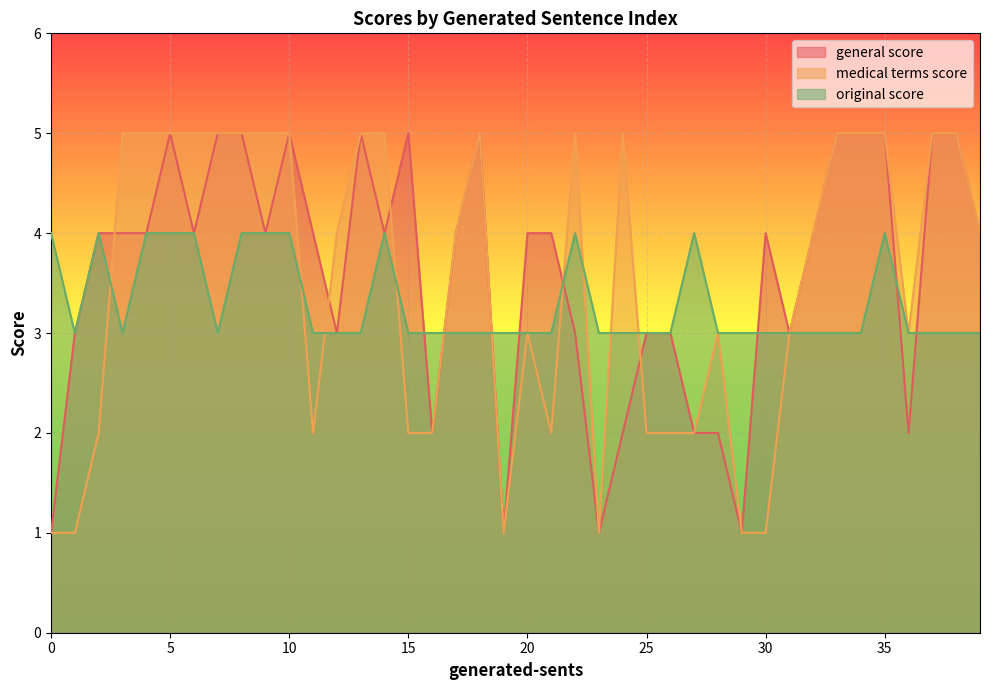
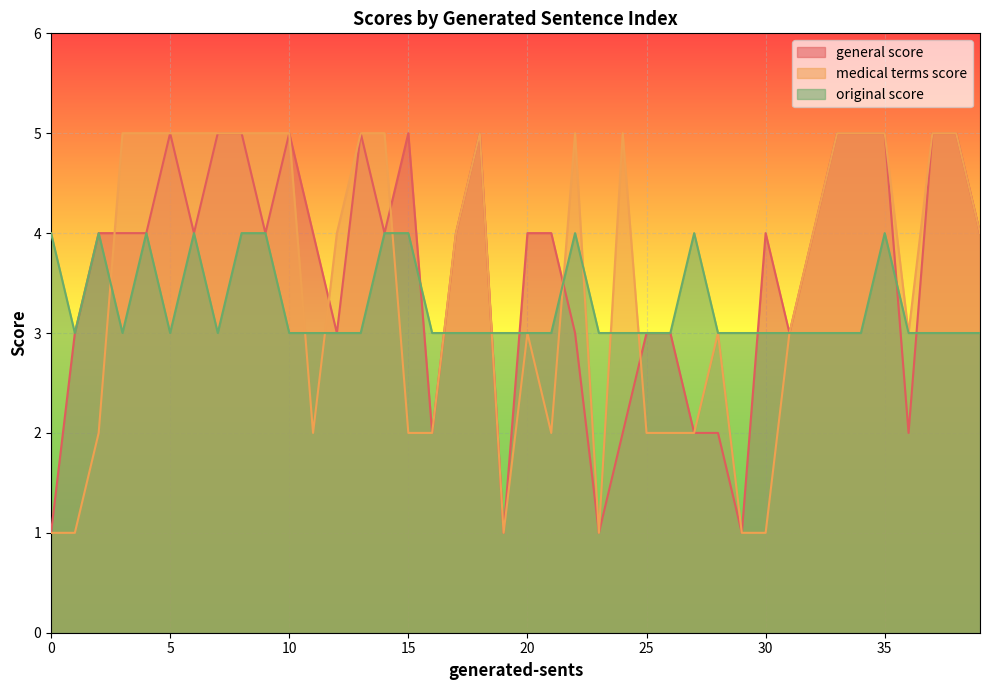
  {
    "original score": {
      "0": 4,
-     "5": 4,
-     "10": 4,
-     "15": 3,
+     "5": 3,
+     "10": 3,
+     "15": 4,
      "30": 3,
      "35": 4
    }
  }
